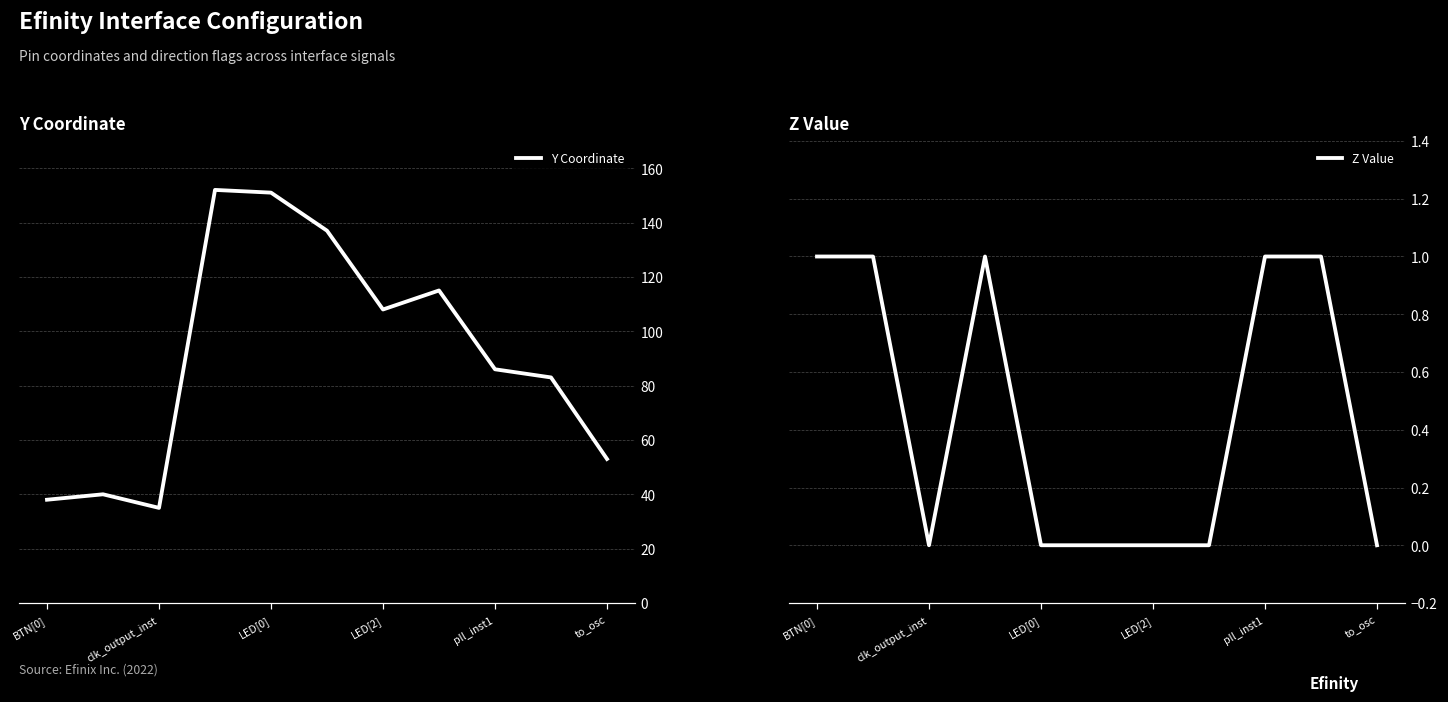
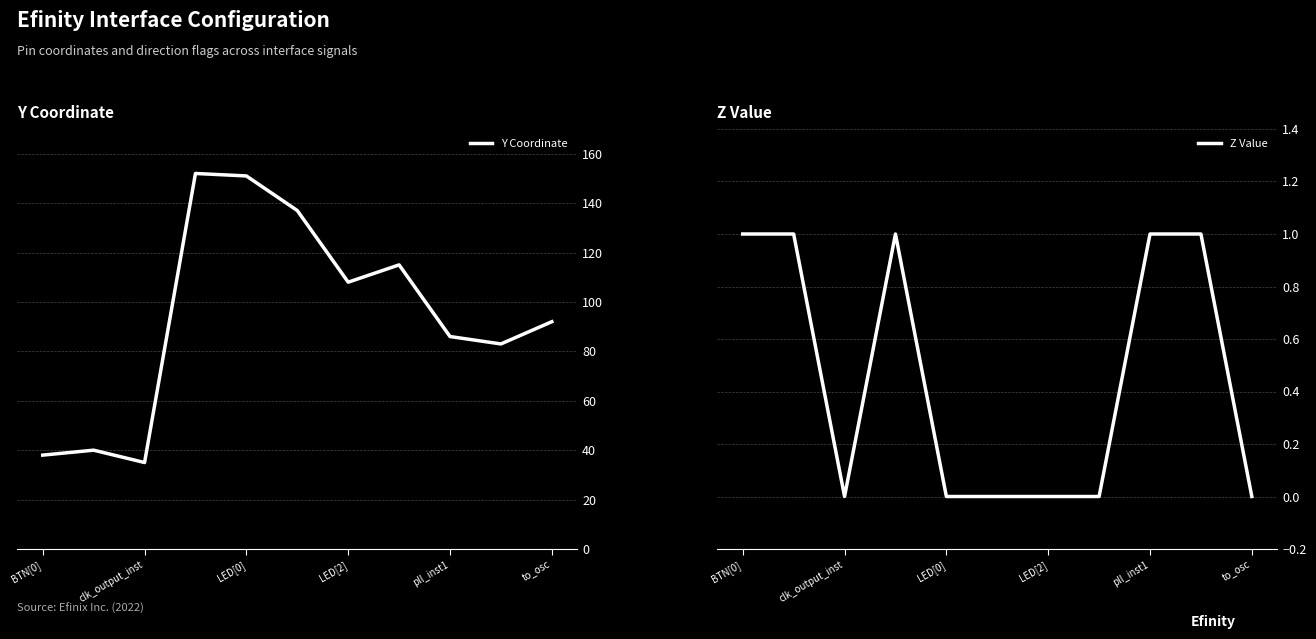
  {
    "Y Coordinate": {
      "BTN[0]": 38,
      "clk_output_inst": 35,
      "LED[0]": 151,
      "LED[2]": 108,
      "pll_inst1": 86,
-     "to_osc": 53
+     "to_osc": 92
    },
    "Z Value": {
      "BTN[0]": 1.00,
      "clk_output_inst": 0.00,
      "LED[0]": 0.00,
      "LED[2]": 0.00,
      "pll_inst1": 1.00,
      "to_osc": 0.00
    }
  }
